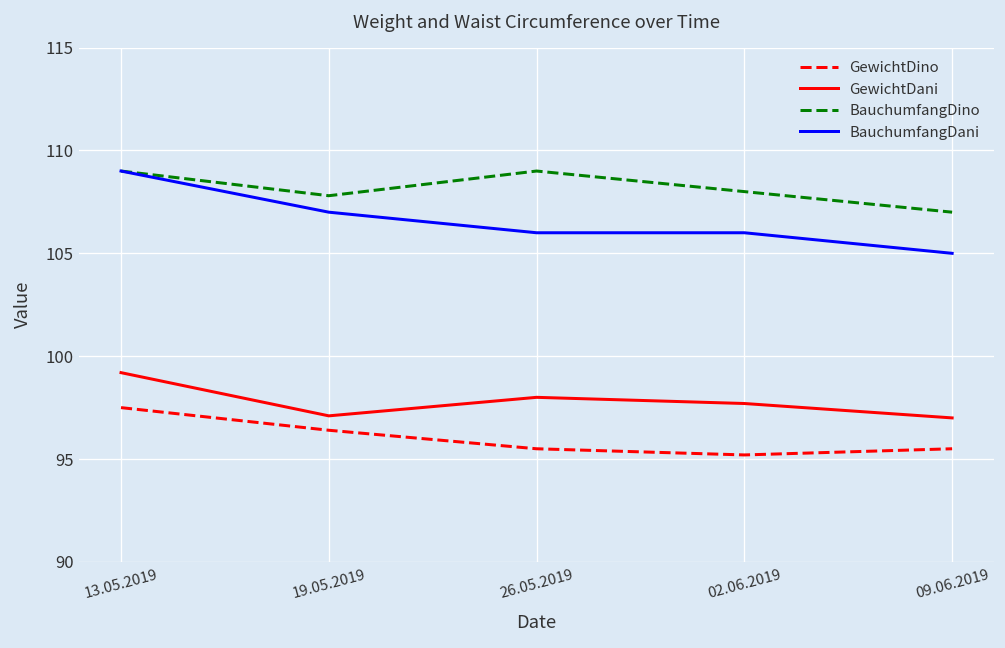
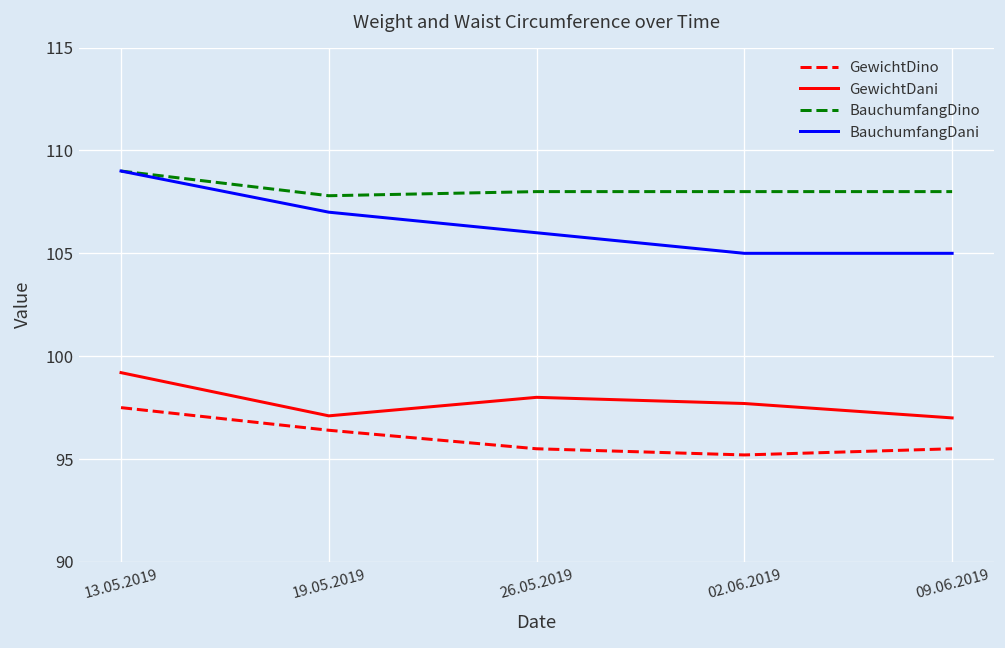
  {
    "BauchumfangDino": {
      "19.05.2019": 107.8,
-     "26.05.2019": 109,
+     "26.05.2019": 108,
      "02.06.2019": 108,
-     "09.06.2019": 107
+     "09.06.2019": 108
    },
    "BauchumfangDani": {
      "19.05.2019": 107,
      "26.05.2019": 106,
-     "02.06.2019": 106,
+     "02.06.2019": 105,
      "09.06.2019": 105
    }
  }
